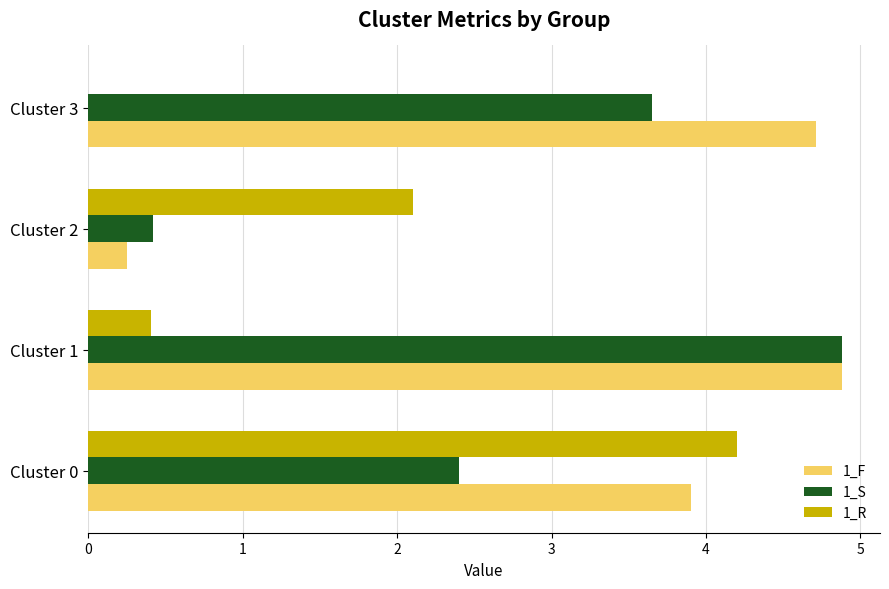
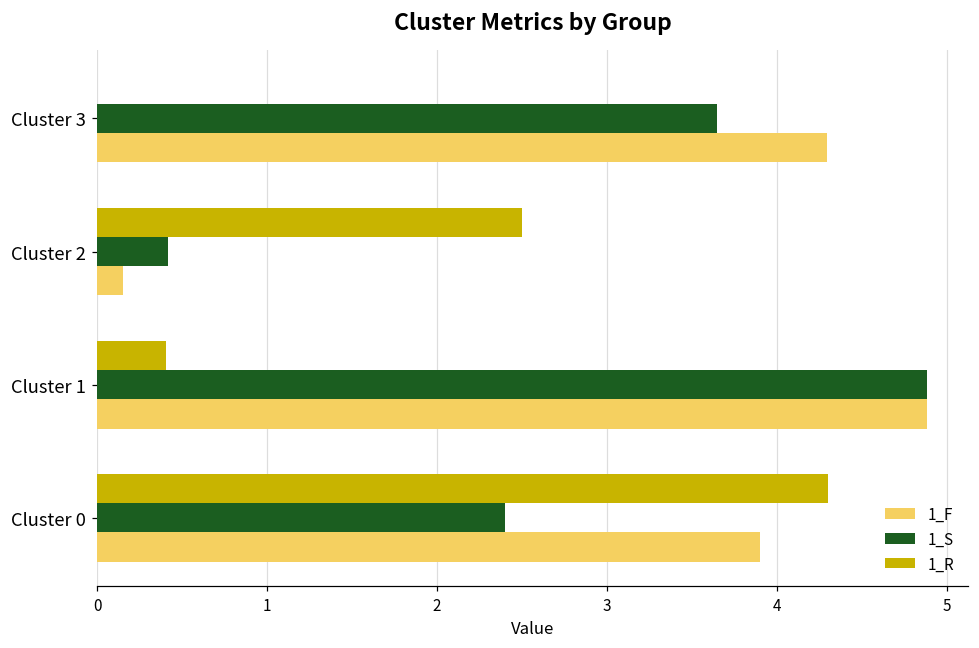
  {
    "1_F": {
-     "Cluster 3": 4.71,
-     "Cluster 2": 0.25,
+     "Cluster 3": 4.29,
+     "Cluster 2": 0.15,
      "Cluster 1": 4.88,
      "Cluster 0": 3.90
    },
    "1_S": {
      "Cluster 3": 3.65,
      "Cluster 2": 0.42,
      "Cluster 1": 4.88,
      "Cluster 0": 2.40
    },
    "1_R": {
      "Cluster 3": 0.0,
-     "Cluster 2": 2.1,
+     "Cluster 2": 2.5,
      "Cluster 1": 0.4,
-     "Cluster 0": 4.2
+     "Cluster 0": 4.3
    }
  }
